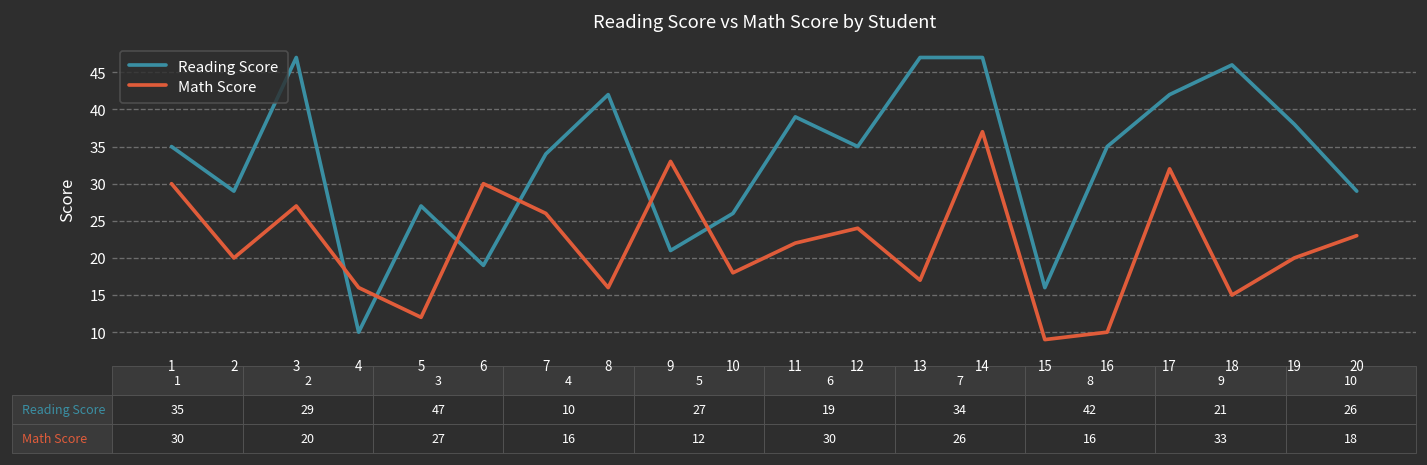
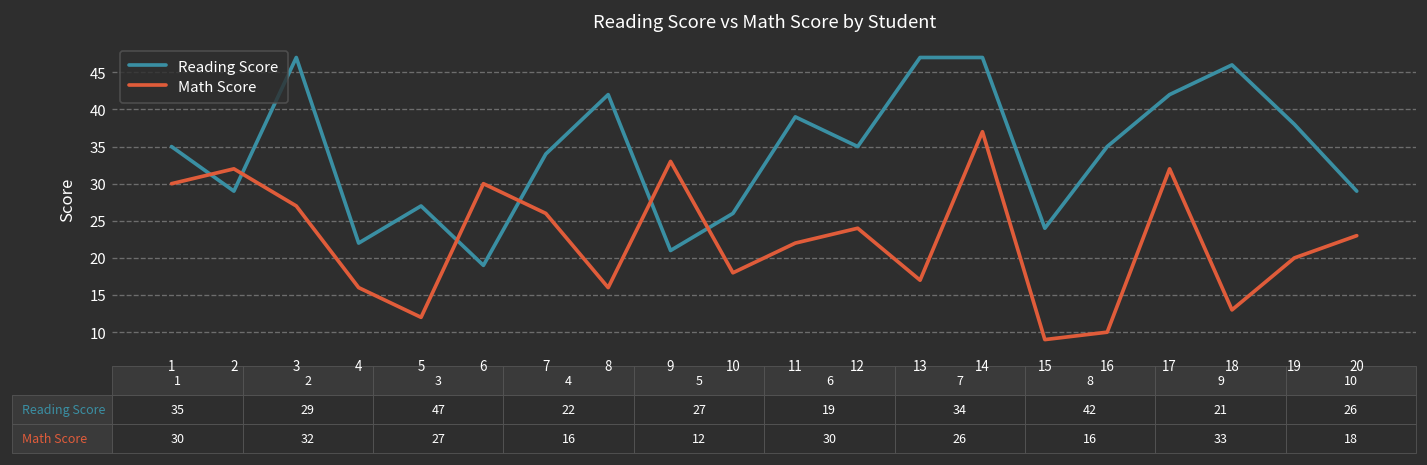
  {
    "Reading Score": {
-     "4": 10,
-     "15": 16
+     "4": 22,
+     "15": 24
    },
    "Math Score": {
-     "2": 20,
-     "18": 15
+     "2": 32,
+     "18": 13
    }
  }
